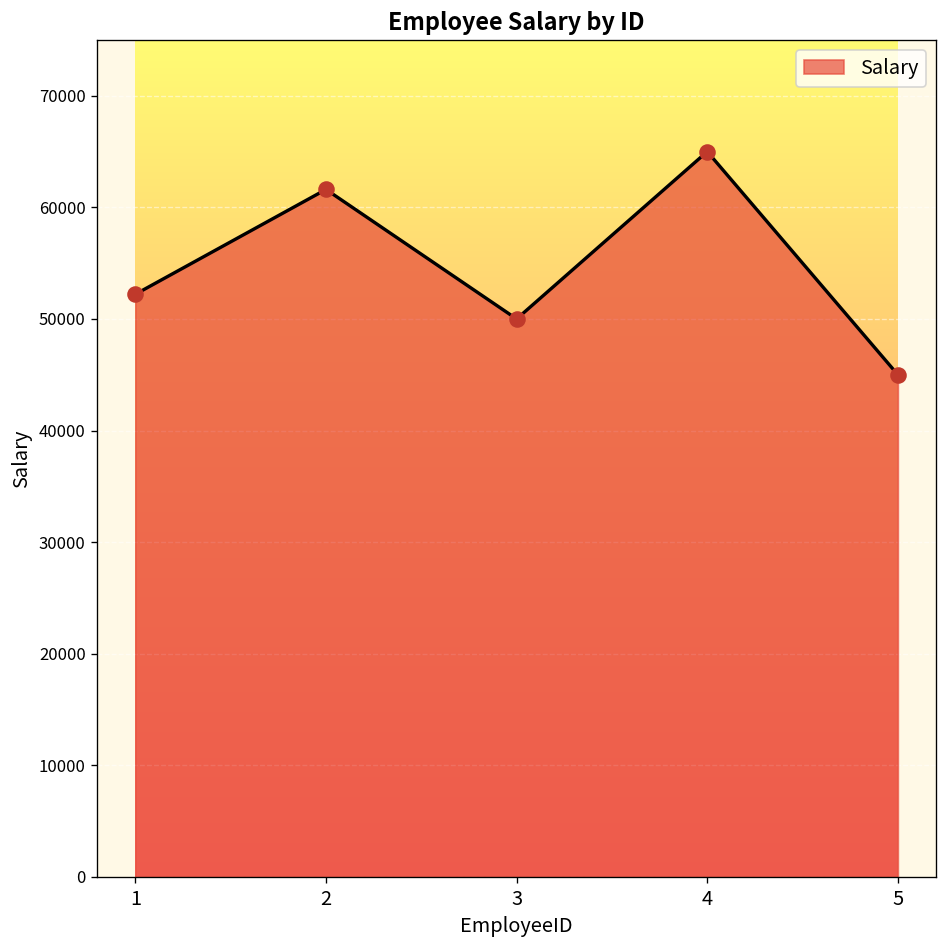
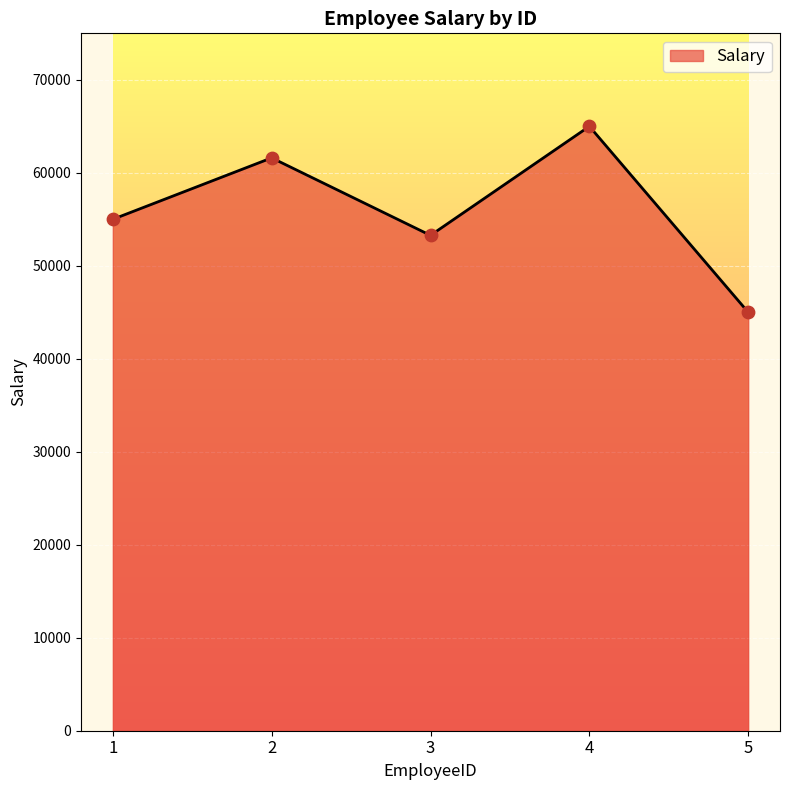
  {
-   "1": 52000,
+   "1": 55000,
    "2": 62000,
-   "3": 50000,
+   "3": 53000,
    "4": 65000,
    "5": 45000
  }
